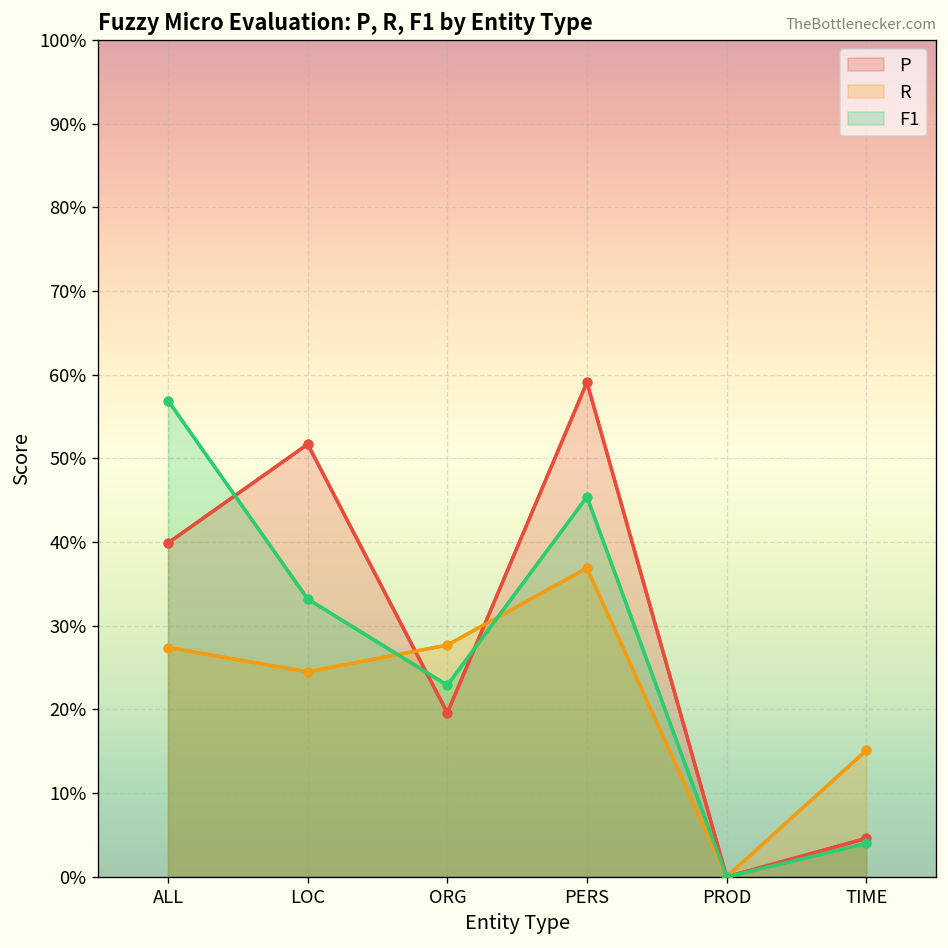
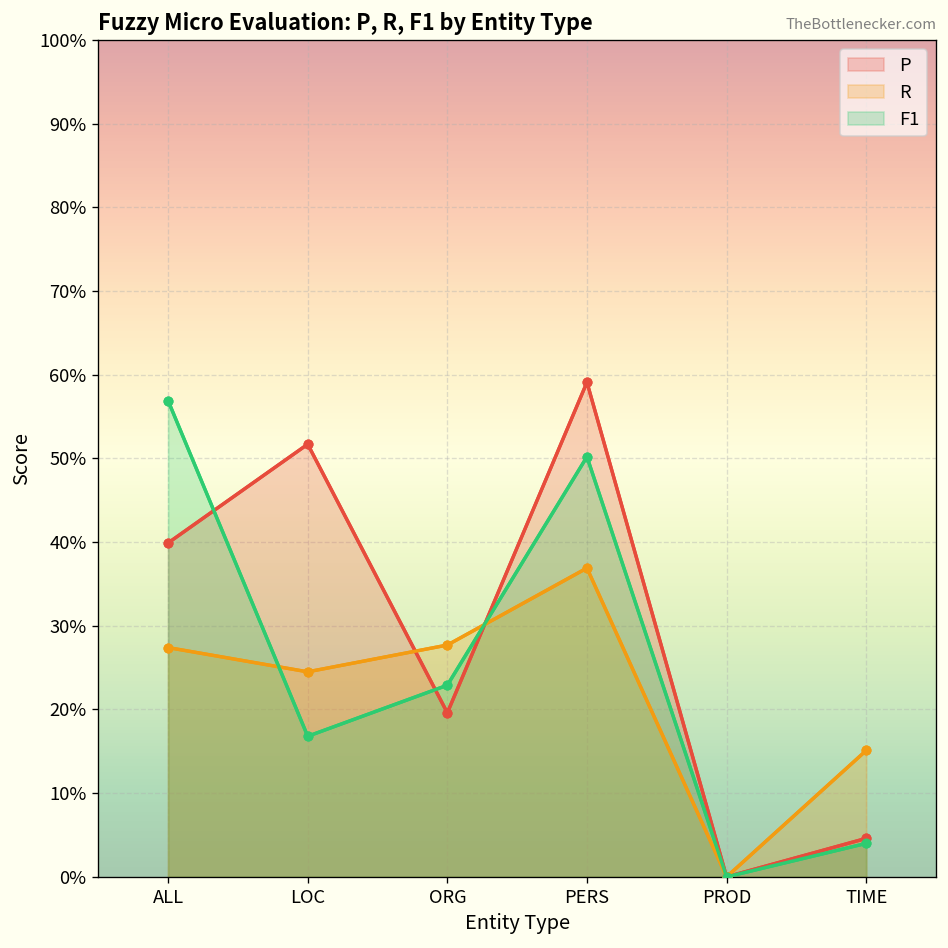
  {
    "F1": {
      "ALL": "57%",
-     "LOC": "33%",
+     "LOC": "17%",
      "ORG": "23%",
-     "PERS": "45%",
+     "PERS": "50%",
      "TIME": "4%"
    }
  }
